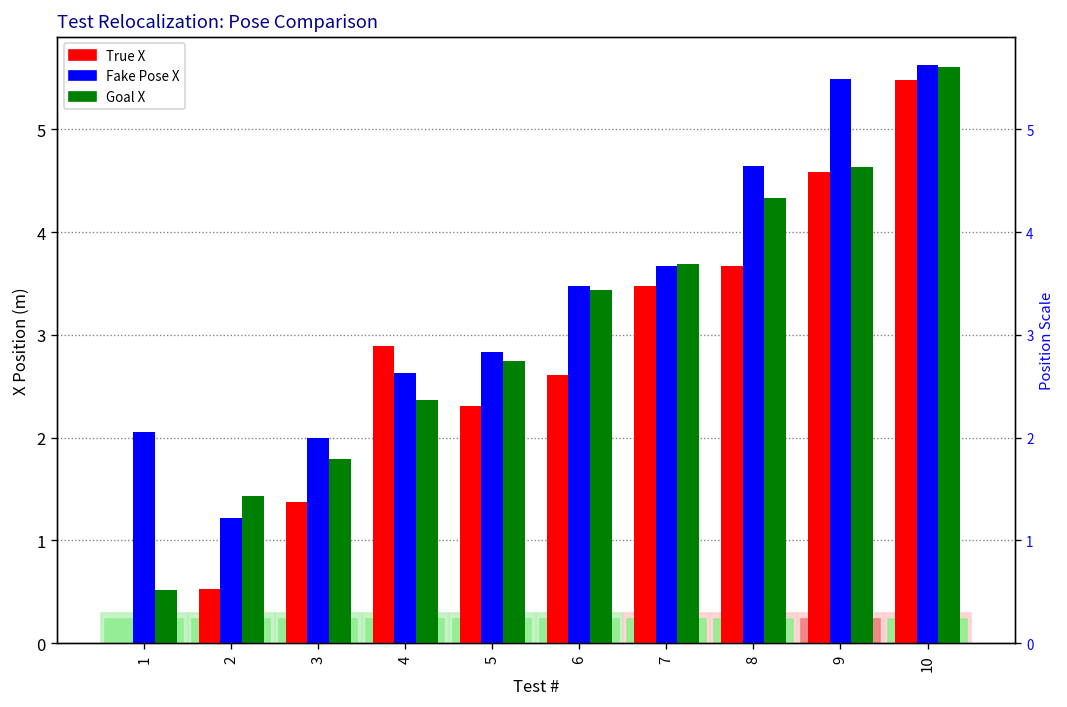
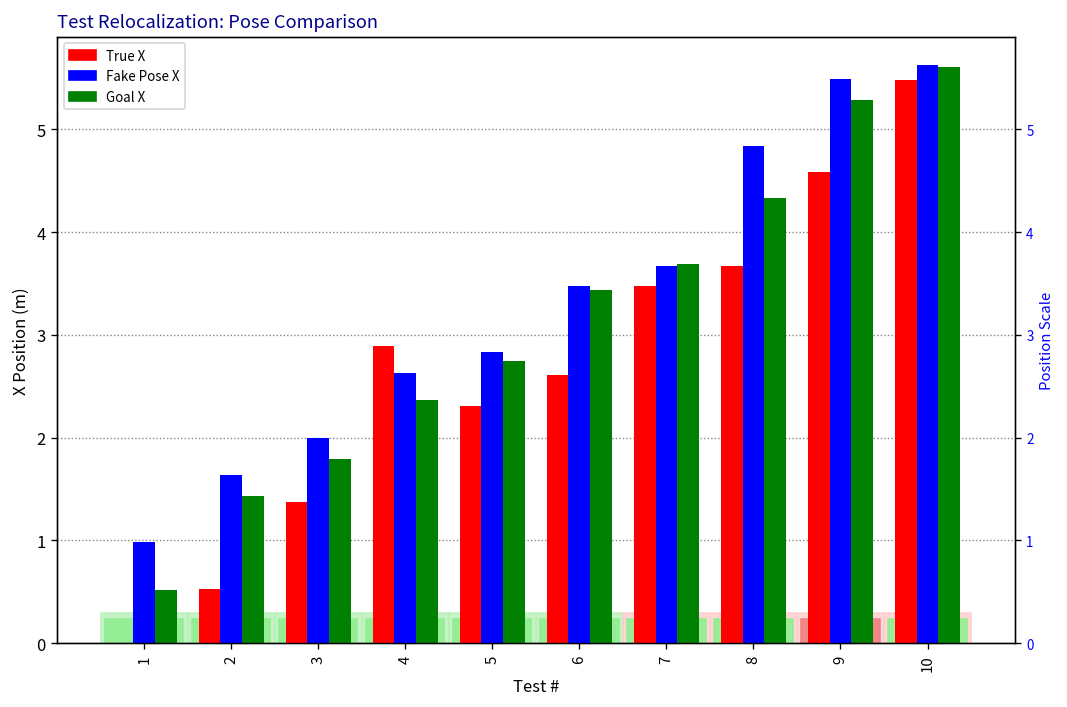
  {
    "True X": {
      "1": 0.0,
      "2": 0.5,
      "3": 1.4,
      "4": 2.9,
      "5": 2.3,
      "6": 2.6,
      "7": 3.5,
      "8": 3.7,
      "9": 4.6,
      "10": 5.5
    },
    "Fake Pose X": {
-     "1": 2.1,
-     "2": 1.2,
+     "1": 1.0,
+     "2": 1.6,
      "3": 2.0,
      "4": 2.6,
      "5": 2.8,
      "6": 3.5,
      "7": 3.7,
-     "8": 4.6,
+     "8": 4.8,
      "9": 5.5,
      "10": 5.6
    },
    "Goal X": {
      "1": 0.5,
      "2": 1.4,
      "3": 1.8,
      "4": 2.4,
      "5": 2.7,
      "6": 3.4,
      "7": 3.7,
      "8": 4.3,
-     "9": 4.6,
+     "9": 5.3,
      "10": 5.6
    }
  }
